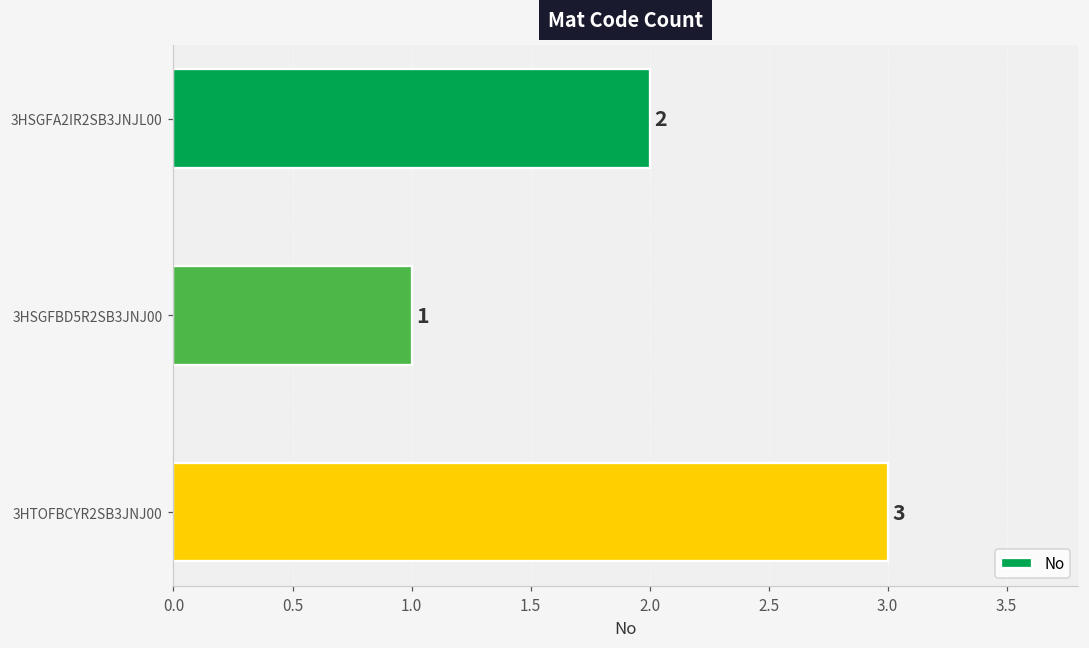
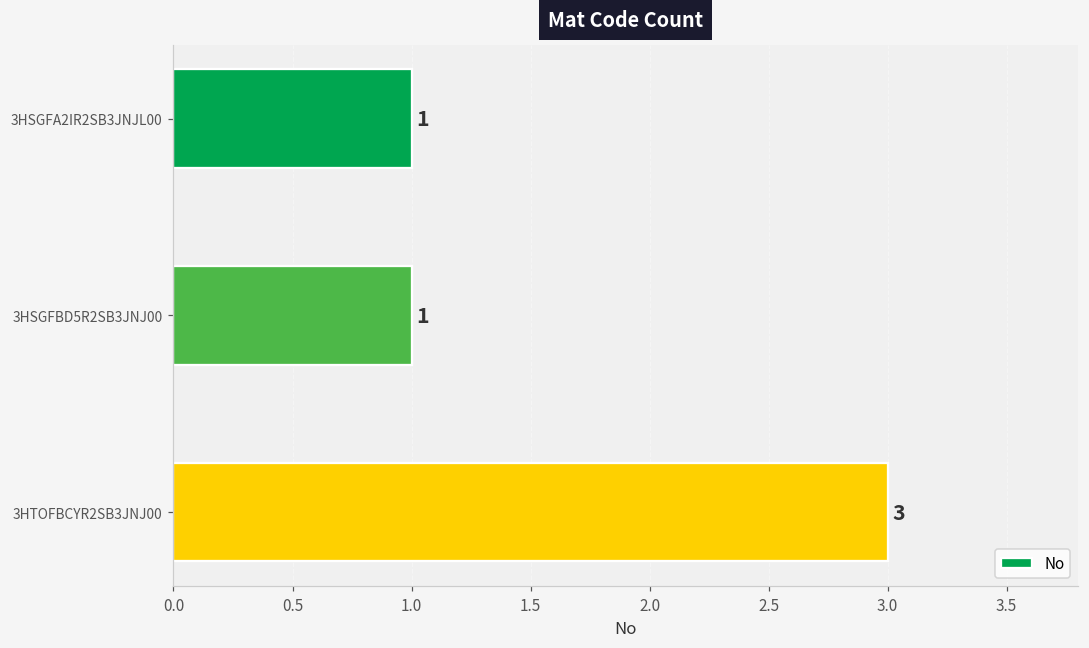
  {
-   "3HSGFA2IR2SB3JNJL00": 2,
+   "3HSGFA2IR2SB3JNJL00": 1,
    "3HSGFBD5R2SB3JNJ00": 1,
    "3HTOFBCYR2SB3JNJ00": 3
  }
